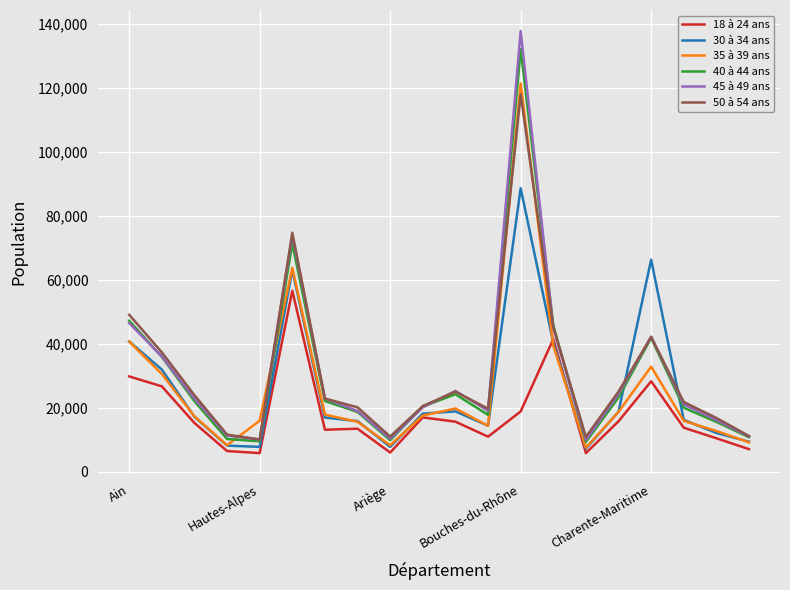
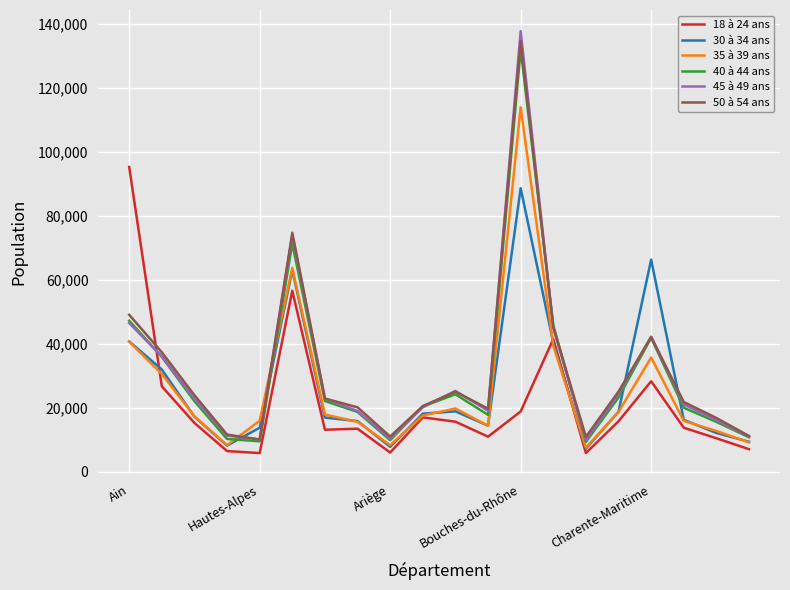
  {
    "18 à 24 ans": {
-     "Ain": "30,000",
+     "Ain": "95,000",
      "Hautes-Alpes": "6,000",
      "Ariège": "6,000",
      "Bouches-du-Rhône": "19,000",
      "Charente-Maritime": "28,000"
    },
    "30 à 34 ans": {
-     "Hautes-Alpes": "8,000",
+     "Hautes-Alpes": "14,000",
      "Bouches-du-Rhône": "89,000",
      "Charente-Maritime": "66,000"
    },
    "35 à 39 ans": {
      "Hautes-Alpes": "16,000",
-     "Bouches-du-Rhône": "121,000",
-     "Charente-Maritime": "33,000"
+     "Bouches-du-Rhône": "114,000",
+     "Charente-Maritime": "36,000"
    },
    "40 à 44 ans": {
      "Bouches-du-Rhône": "132,000"
    },
    "45 à 49 ans": {
      "Bouches-du-Rhône": "138,000"
    },
    "50 à 54 ans": {
      "Ain": "49,000",
-     "Bouches-du-Rhône": "118,000"
+     "Bouches-du-Rhône": "135,000"
    }
  }
